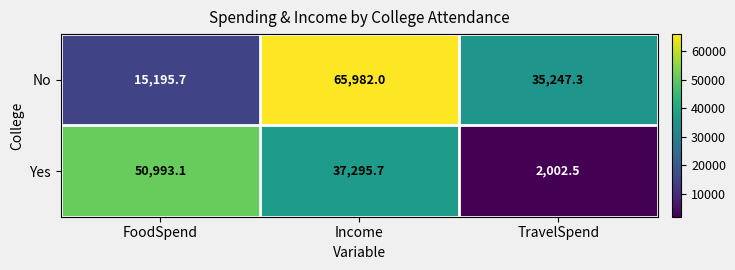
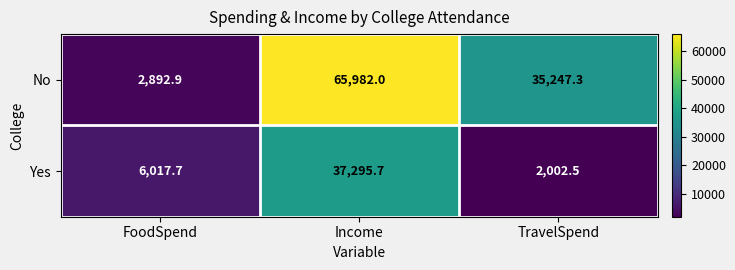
  {
    "No": {
-     "FoodSpend": "15,195.7",
+     "FoodSpend": "2,892.9",
      "Income": "65,982.0",
      "TravelSpend": "35,247.3"
    },
    "Yes": {
-     "FoodSpend": "50,993.1",
+     "FoodSpend": "6,017.7",
      "Income": "37,295.7",
      "TravelSpend": "2,002.5"
    }
  }
